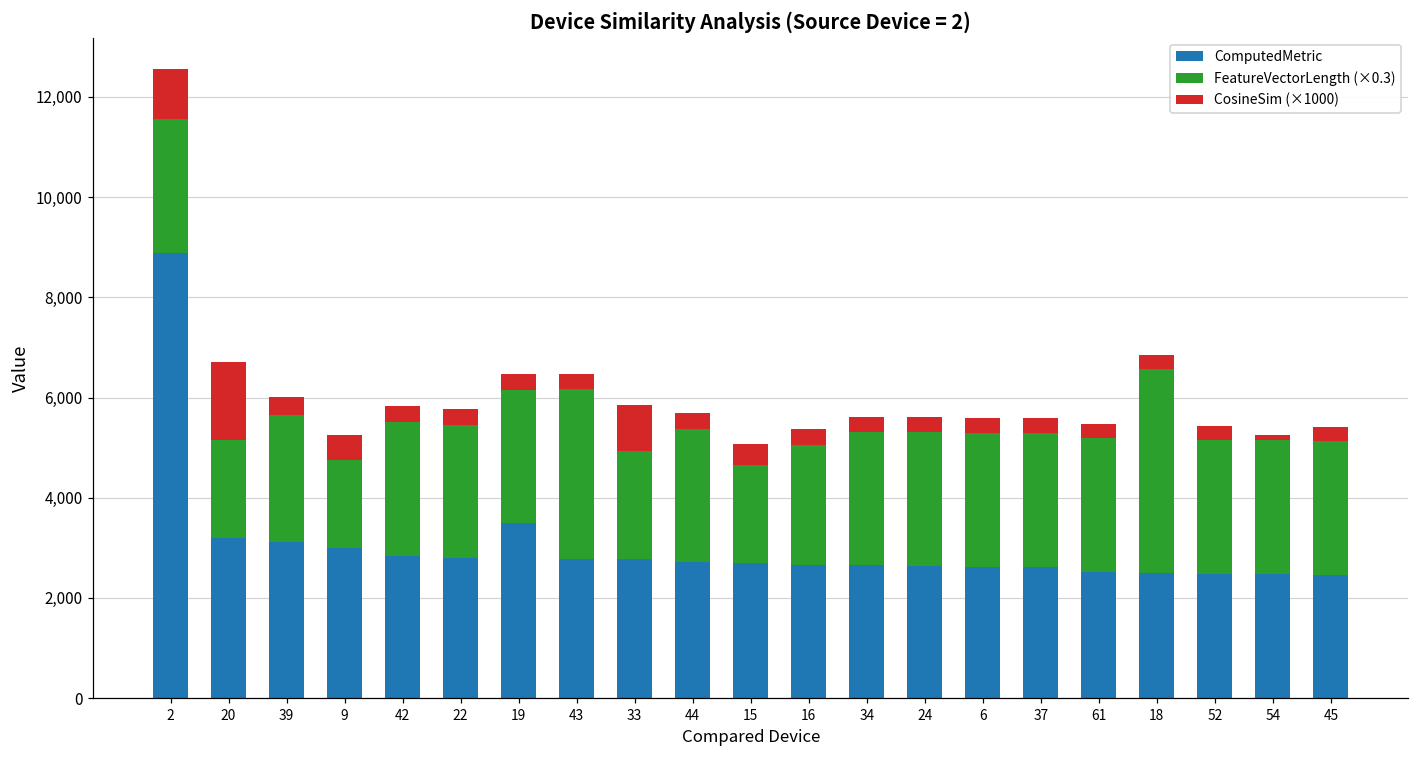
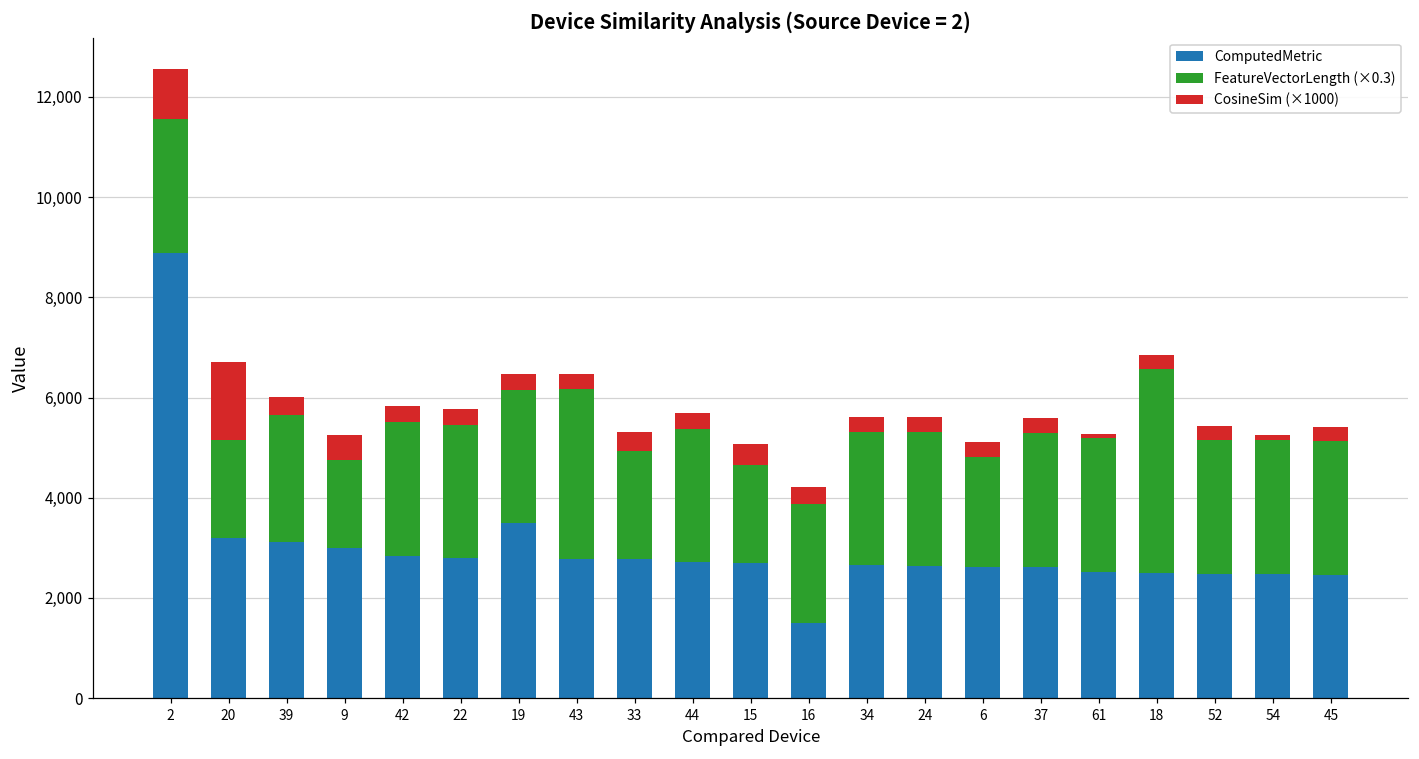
  {
    "ComputedMetric": {
      "2": "8,900",
      "20": "3,200",
      "39": "3,100",
      "9": "3,000",
      "42": "2,800",
      "22": "2,800",
      "19": "3,500",
      "43": "2,800",
      "33": "2,800",
      "44": "2,700",
      "15": "2,700",
-     "16": "2,700",
+     "16": "1,500",
      "34": "2,700",
      "24": "2,600",
      "6": "2,600",
      "37": "2,600",
      "61": "2,500",
      "18": "2,500",
      "52": "2,500",
      "54": "2,500",
      "45": "2,500"
    },
    "FeatureVectorLength (×0.3)": {
      "2": "2,700",
      "20": "2,000",
      "39": "2,500",
      "9": "1,800",
      "42": "2,700",
      "22": "2,700",
      "19": "2,700",
      "43": "3,400",
      "33": "2,200",
      "44": "2,700",
      "15": "2,000",
      "16": "2,400",
      "34": "2,700",
      "24": "2,700",
-     "6": "2,700",
+     "6": "2,200",
      "37": "2,700",
      "61": "2,700",
      "18": "4,100",
      "52": "2,700",
      "54": "2,700",
      "45": "2,700"
    },
    "CosineSim (×1000)": {
      "2": "1,000",
      "20": "1,600",
      "39": "400",
      "9": "500",
      "42": "300",
      "22": "300",
      "19": "300",
      "43": "300",
-     "33": "900",
+     "33": "400",
      "44": "300",
      "15": "400",
      "16": "300",
      "34": "300",
      "24": "300",
      "6": "300",
      "37": "300",
-     "61": "300",
+     "61": "100",
      "18": "300",
      "52": "300",
      "54": "100",
      "45": "300"
    }
  }
